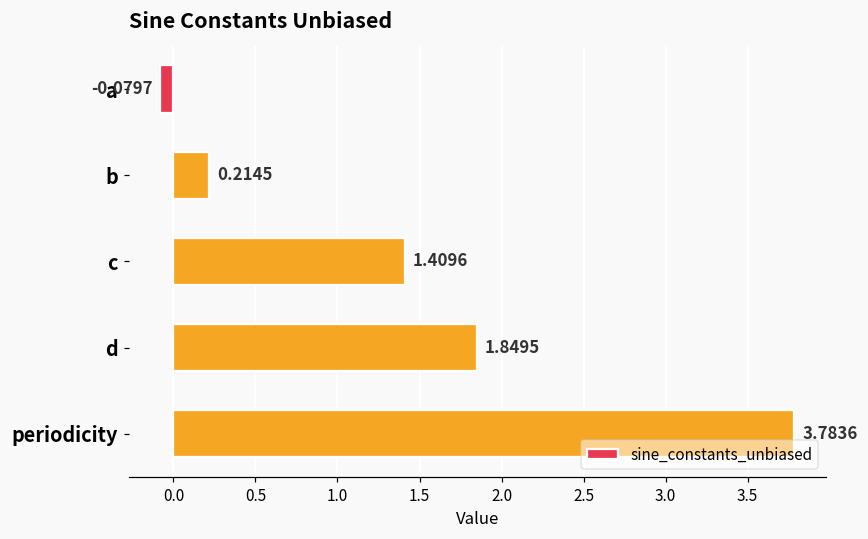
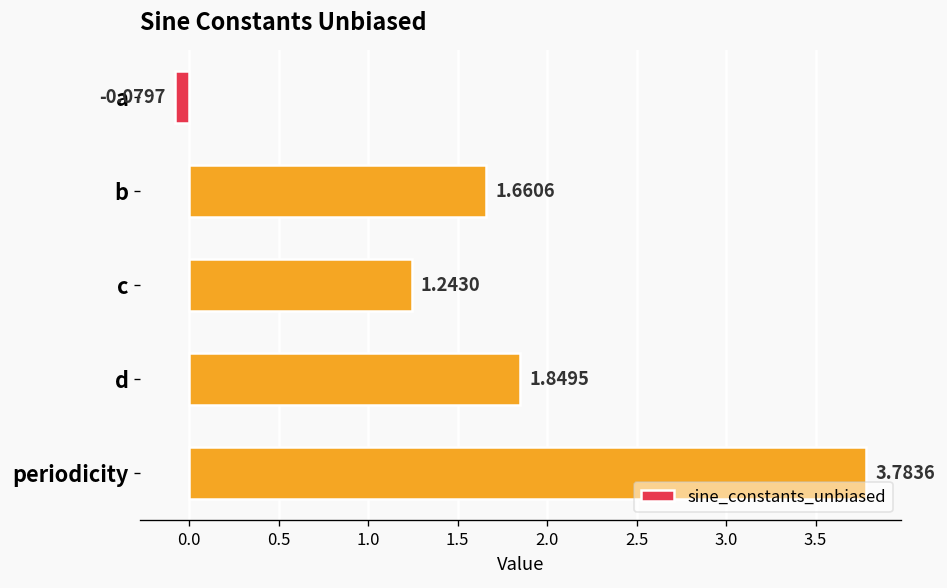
  {
    "a": -0.0797,
-   "b": 0.2145,
-   "c": 1.4096,
+   "b": 1.6606,
+   "c": 1.2430,
    "d": 1.8495
  }
